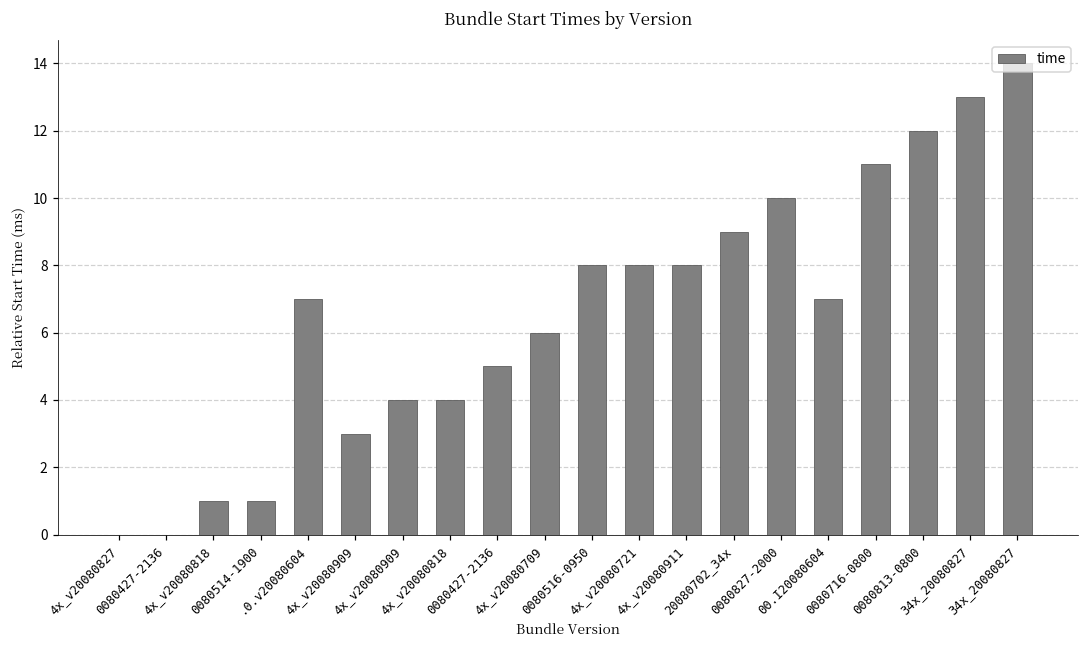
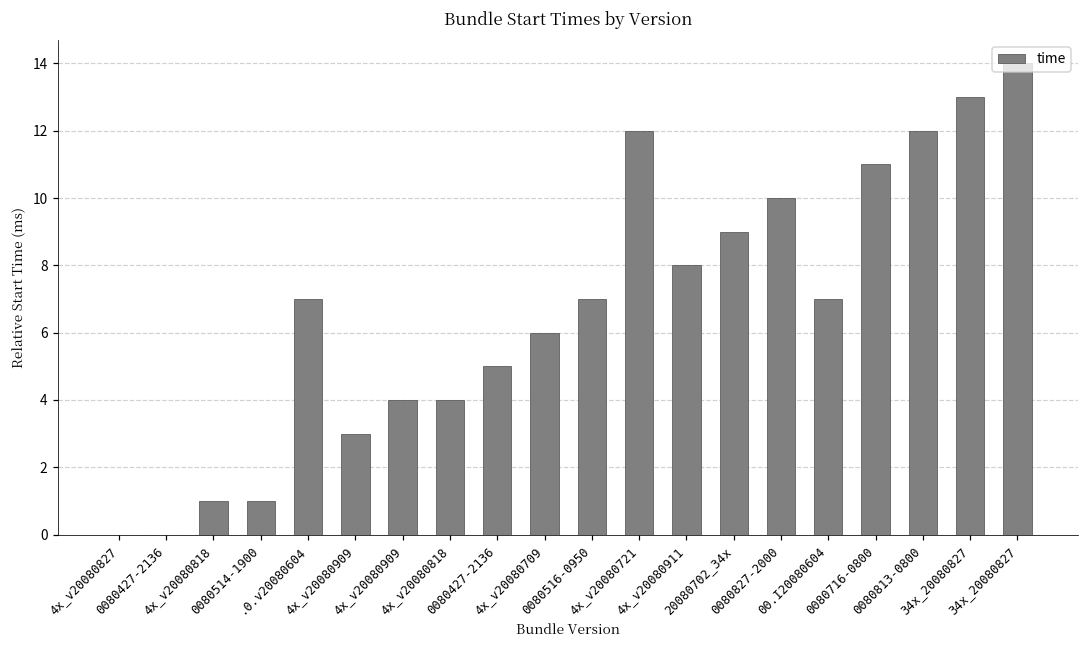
  {
    "4x_v20080827": 0.0,
    "0080514-1900": 1.0,
    ".0.v20080604": 7.0,
    "4x_v20080709": 6.0,
-   "0080516-0950": 8.0,
-   "4x_v20080721": 8.0,
+   "0080516-0950": 7.0,
+   "4x_v20080721": 12.0,
    "4x_v20080911": 8.0,
    "20080702_34x": 9.0,
    "0080827-2000": 10.0,
    "00.I20080604": 7.0,
    "0080716-0800": 11.0,
    "0080813-0800": 12.0
  }
